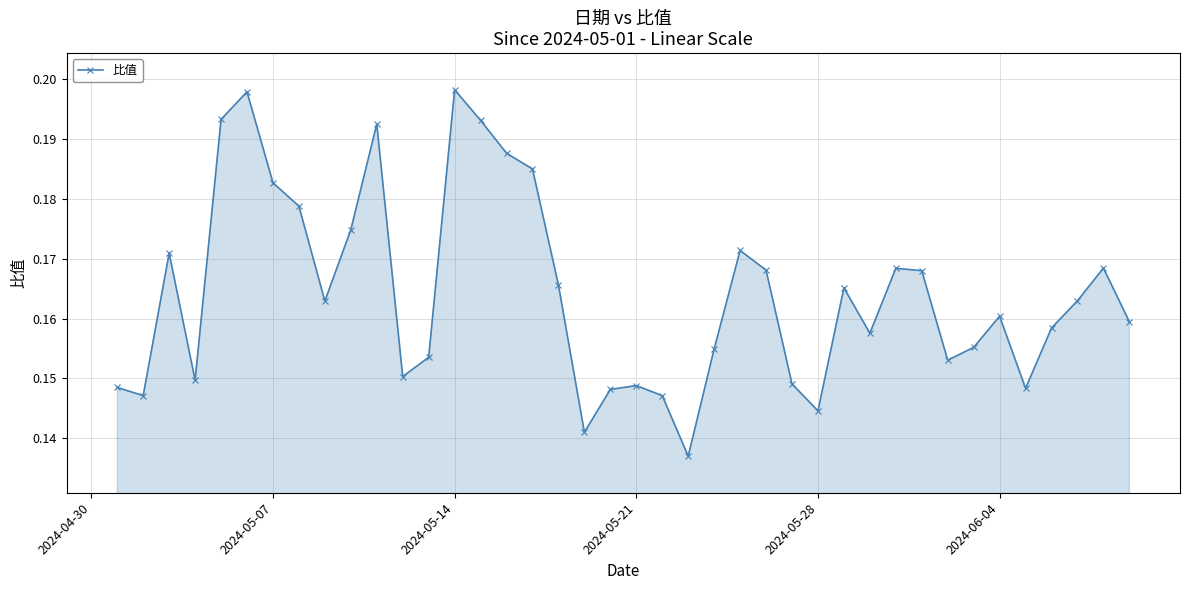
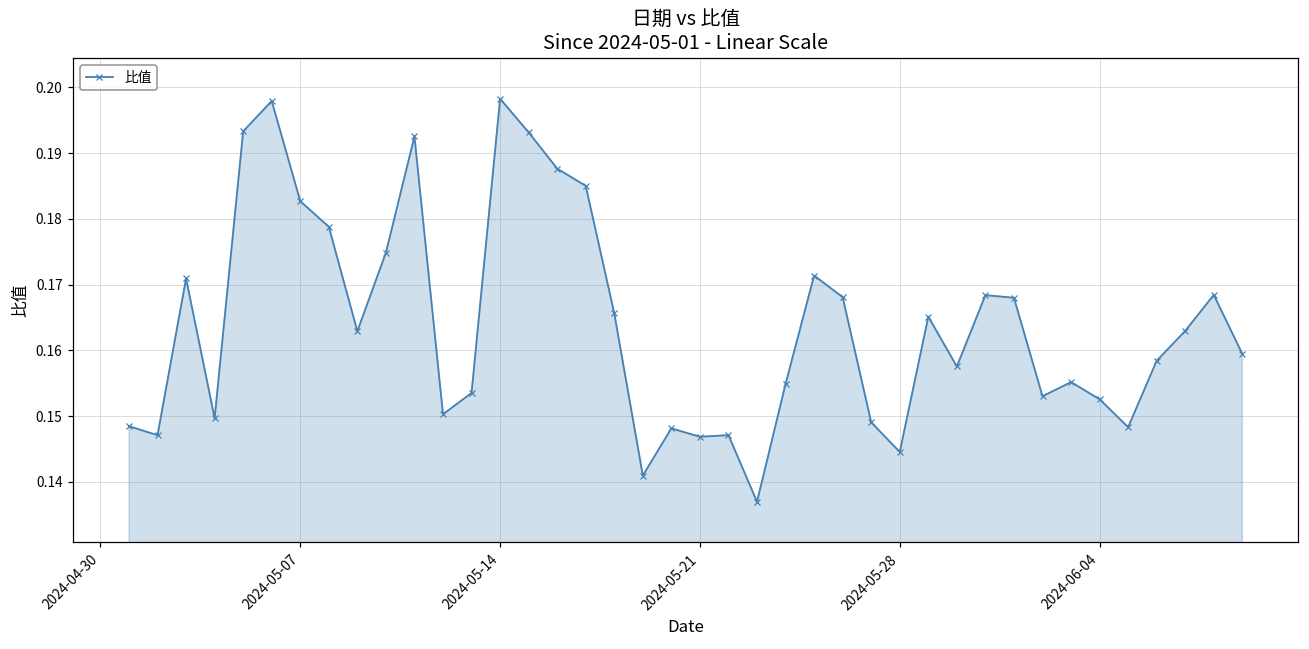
  {
    "2024-05-07": 0.183,
    "2024-05-14": 0.198,
-   "2024-05-21": 0.149,
+   "2024-05-21": 0.147,
    "2024-05-28": 0.145,
-   "2024-06-04": 0.160
+   "2024-06-04": 0.153
  }
